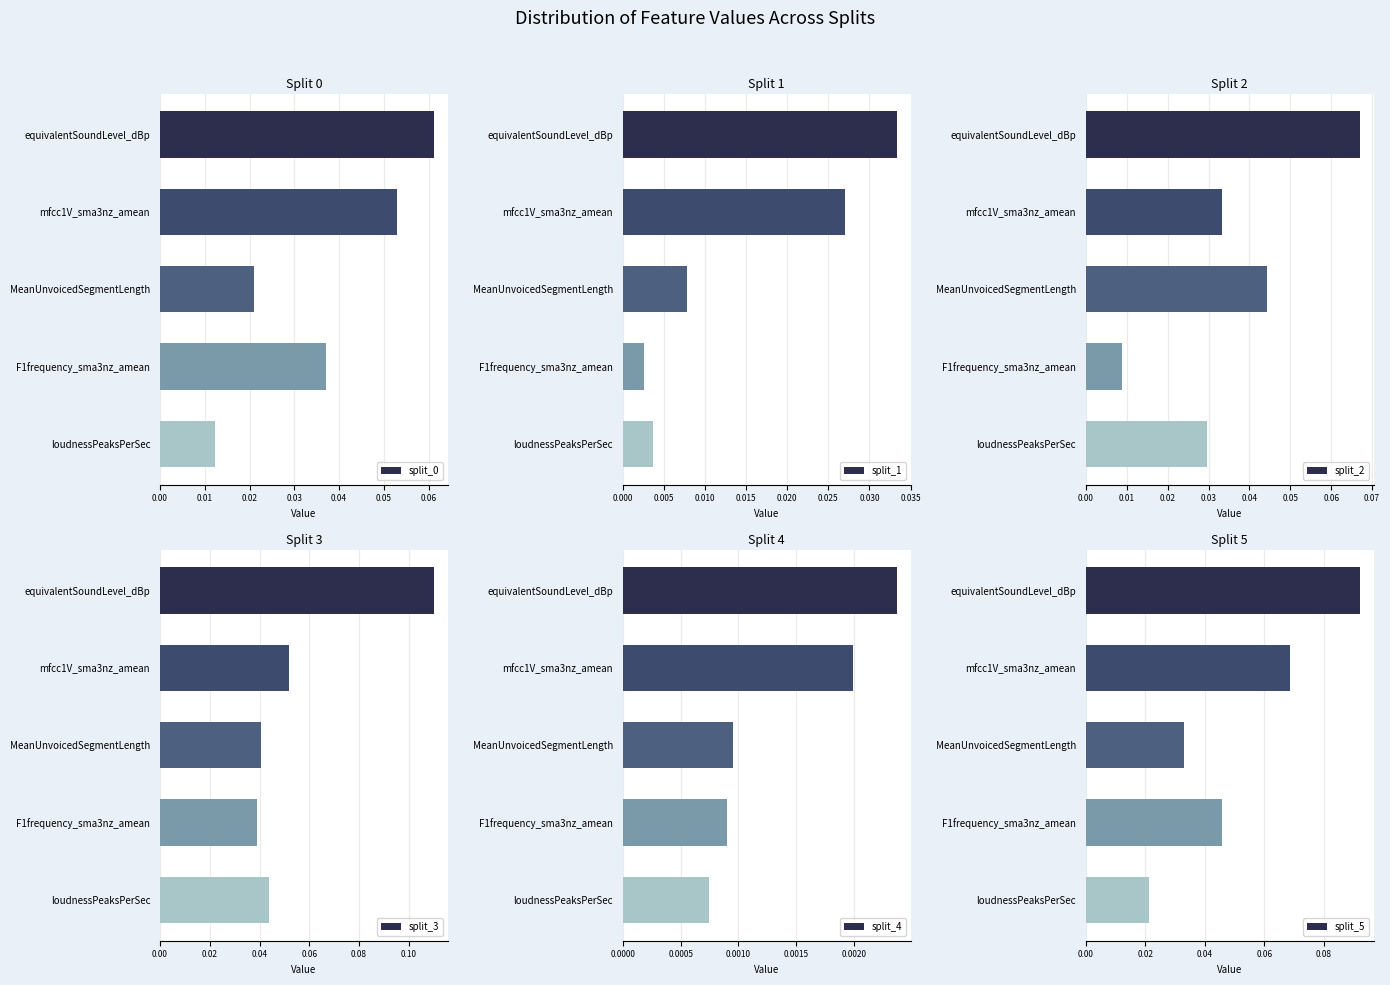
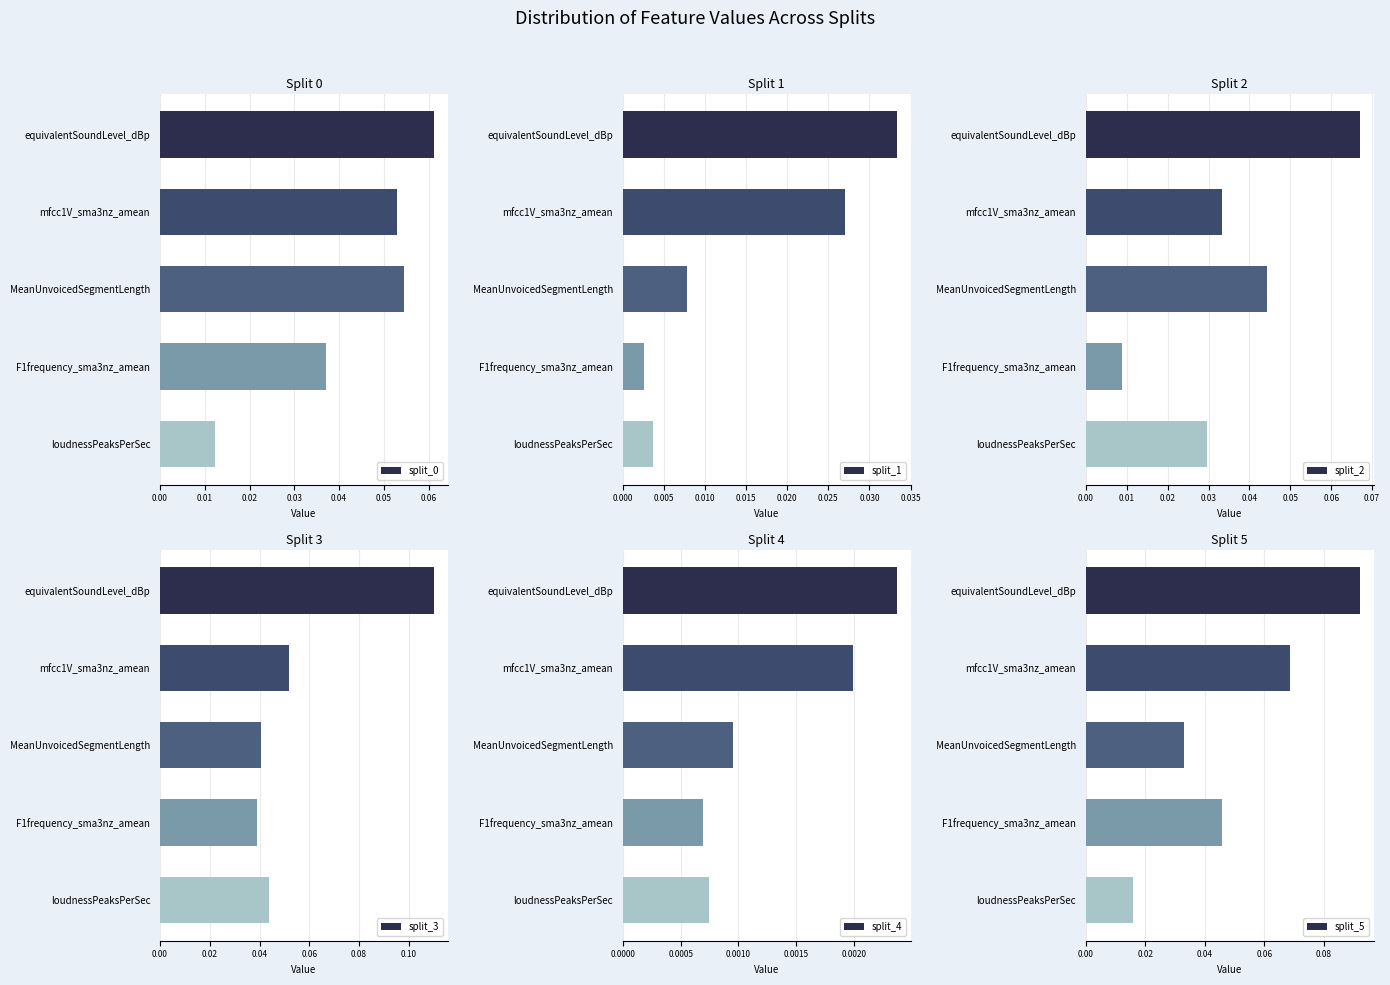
  {
    "Split 0": {
      "equivalentSoundLevel_dBp": 0.061,
      "mfcc1V_sma3nz_amean": 0.053,
-     "MeanUnvoicedSegmentLength": 0.021,
+     "MeanUnvoicedSegmentLength": 0.054,
      "F1frequency_sma3nz_amean": 0.037,
      "loudnessPeaksPerSec": 0.012
    },
    "Split 1": {
      "equivalentSoundLevel_dBp": 0.033,
      "mfcc1V_sma3nz_amean": 0.027,
      "MeanUnvoicedSegmentLength": 0.008,
      "F1frequency_sma3nz_amean": 0.003,
      "loudnessPeaksPerSec": 0.004
    },
    "Split 2": {
      "equivalentSoundLevel_dBp": 0.067,
      "mfcc1V_sma3nz_amean": 0.033,
      "MeanUnvoicedSegmentLength": 0.044,
      "F1frequency_sma3nz_amean": 0.009,
      "loudnessPeaksPerSec": 0.030
    },
    "Split 3": {
      "equivalentSoundLevel_dBp": 0.110,
      "mfcc1V_sma3nz_amean": 0.052,
      "MeanUnvoicedSegmentLength": 0.041,
      "F1frequency_sma3nz_amean": 0.039,
      "loudnessPeaksPerSec": 0.044
    },
    "Split 4": {
      "equivalentSoundLevel_dBp": 0.00237,
      "mfcc1V_sma3nz_amean": 0.00199,
      "MeanUnvoicedSegmentLength": 0.00095,
-     "F1frequency_sma3nz_amean": 0.00090,
+     "F1frequency_sma3nz_amean": 0.00069,
      "loudnessPeaksPerSec": 0.00075
    },
    "Split 5": {
      "equivalentSoundLevel_dBp": 0.092,
      "mfcc1V_sma3nz_amean": 0.068,
      "MeanUnvoicedSegmentLength": 0.033,
      "F1frequency_sma3nz_amean": 0.046,
-     "loudnessPeaksPerSec": 0.021
+     "loudnessPeaksPerSec": 0.016
    }
  }
